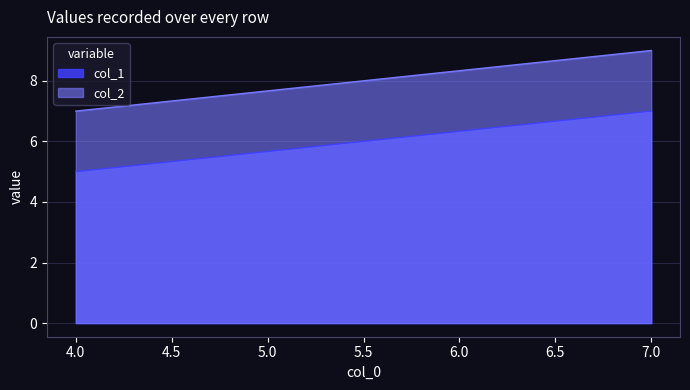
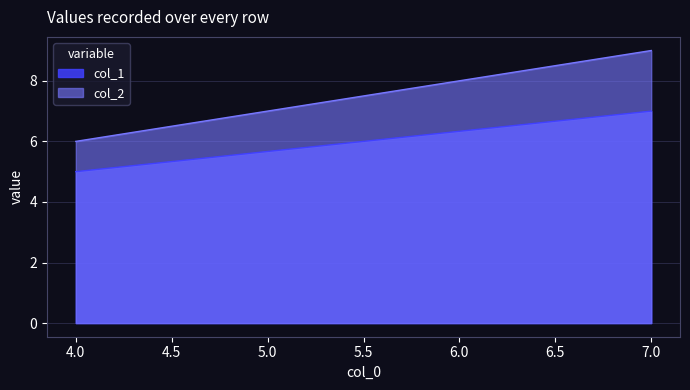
  {
    "col_1": {
      "4.0": 5,
      "7.0": 7
    },
    "col_2": {
-     "4.0": 7,
+     "4.0": 6,
      "7.0": 9
    }
  }
